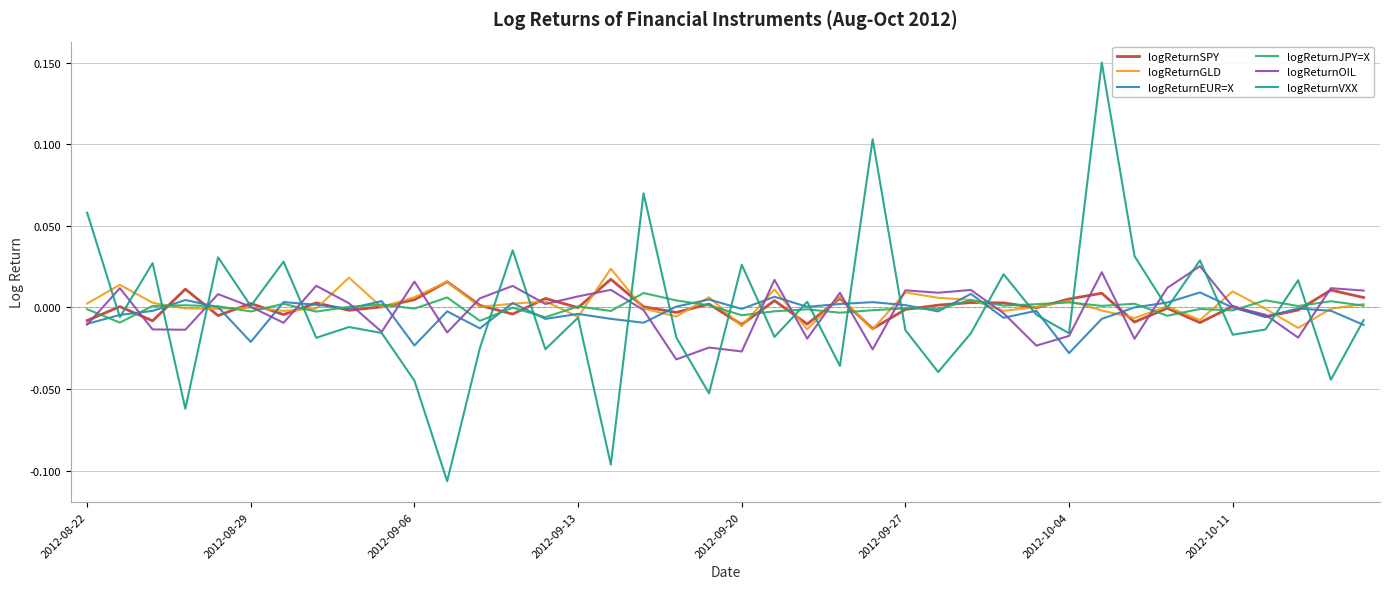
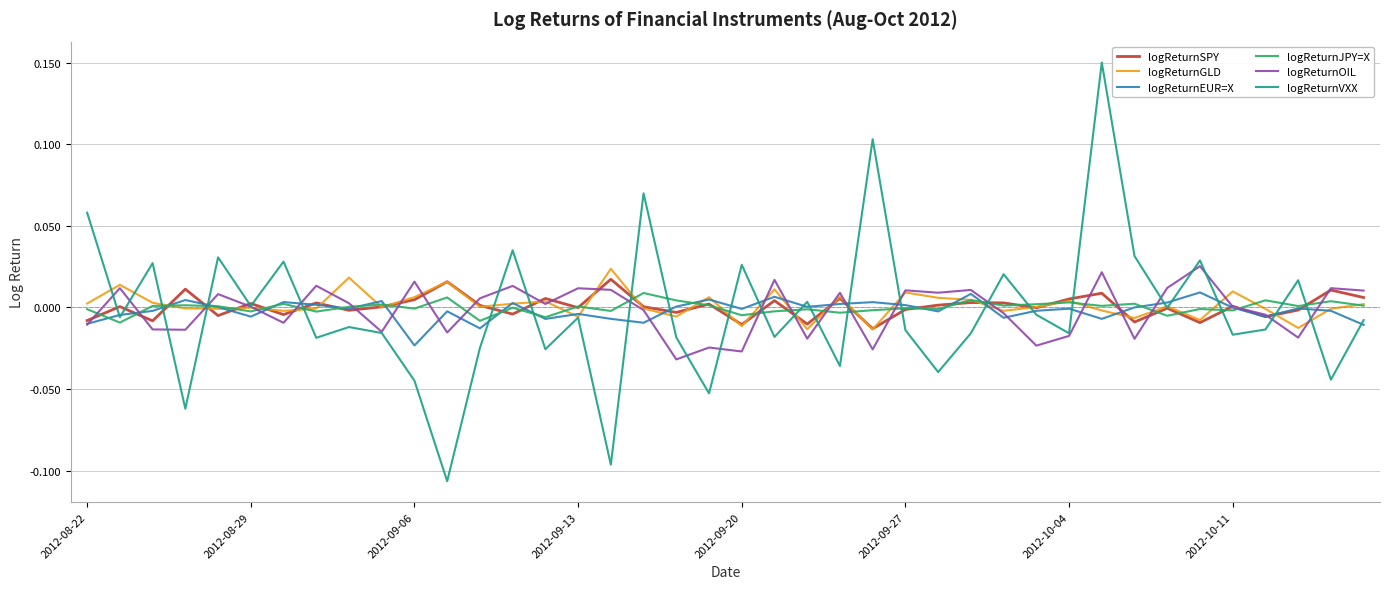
  {
    "logReturnSPY": {
      "2012-08-22": -0.008,
      "2012-09-06": 0.005
    },
    "logReturnGLD": {
      "2012-08-22": 0.002,
      "2012-09-06": 0.006,
      "2012-10-11": 0.010
    },
    "logReturnEUR=X": {
-     "2012-08-29": -0.021,
+     "2012-08-29": -0.006,
      "2012-09-06": -0.023,
      "2012-09-13": -0.004,
      "2012-09-20": -0.001,
      "2012-09-27": 0.001,
-     "2012-10-04": -0.028
+     "2012-10-04": -0.001
    },
    "logReturnOIL": {
      "2012-09-06": 0.016,
-     "2012-09-13": 0.007,
+     "2012-09-13": 0.012,
      "2012-09-20": -0.027,
      "2012-10-04": -0.017
    }
  }
